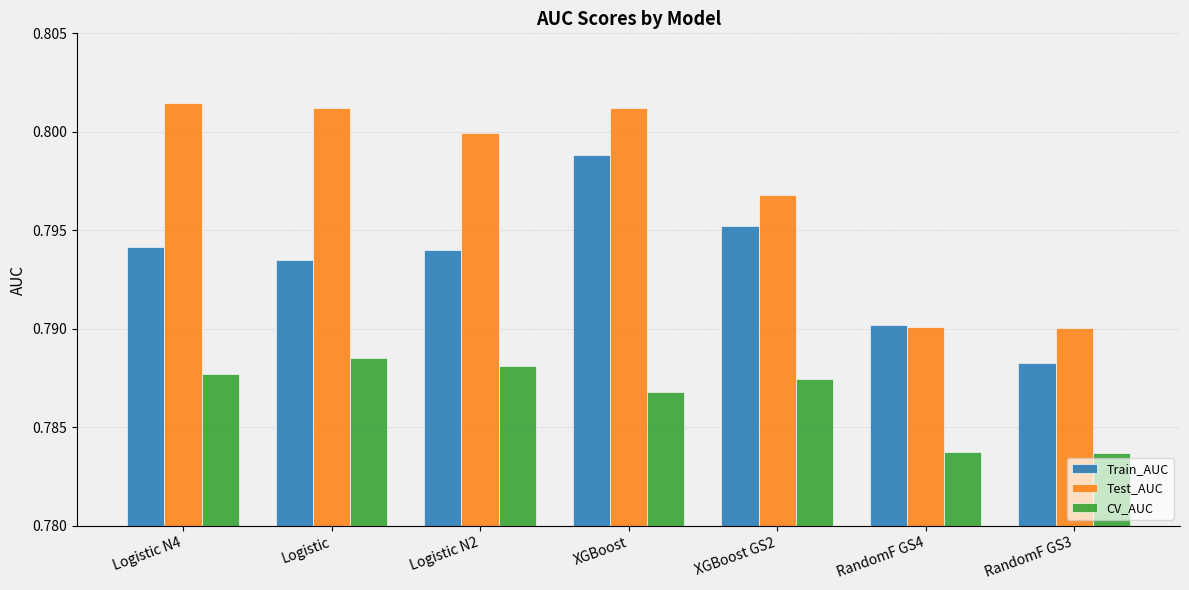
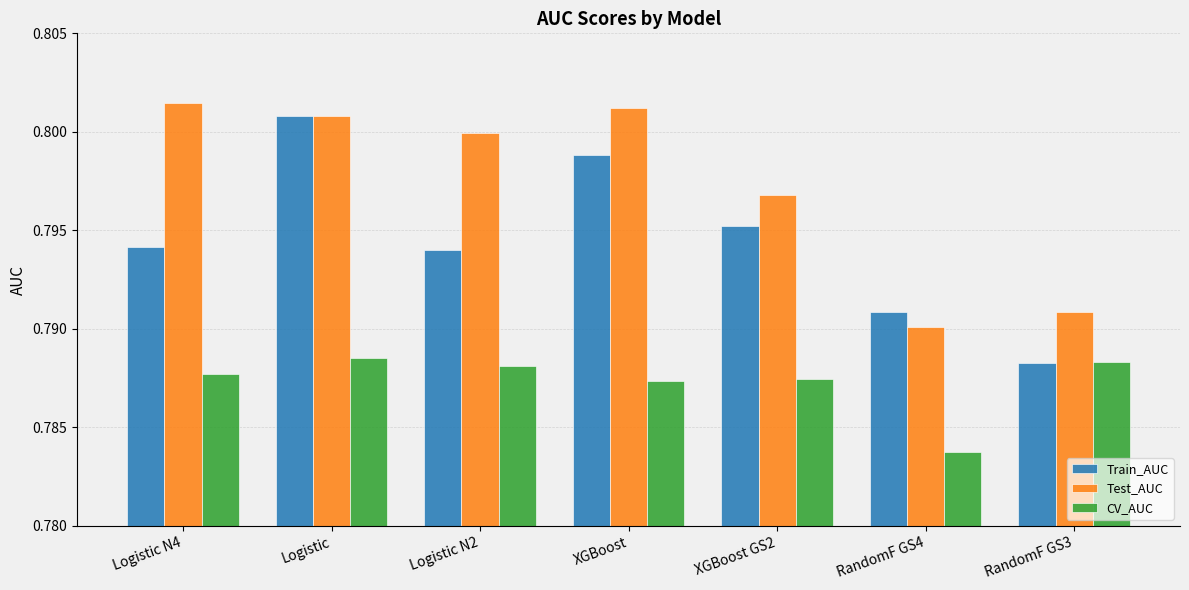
  {
    "Train_AUC": {
      "Logistic N4": 0.7942,
-     "Logistic": 0.7935,
+     "Logistic": 0.8008,
      "Logistic N2": 0.7940,
      "XGBoost": 0.7988,
      "XGBoost GS2": 0.7952,
-     "RandomF GS4": 0.7902,
+     "RandomF GS4": 0.7908,
      "RandomF GS3": 0.7883
    },
    "Test_AUC": {
      "Logistic N4": 0.8014,
-     "Logistic": 0.8012,
+     "Logistic": 0.8008,
      "Logistic N2": 0.7999,
      "XGBoost": 0.8012,
      "XGBoost GS2": 0.7968,
      "RandomF GS4": 0.7901,
-     "RandomF GS3": 0.7900
+     "RandomF GS3": 0.7909
    },
    "CV_AUC": {
      "Logistic N4": 0.7877,
      "Logistic": 0.7885,
      "Logistic N2": 0.7881,
-     "XGBoost": 0.7868,
+     "XGBoost": 0.7874,
      "XGBoost GS2": 0.7875,
      "RandomF GS4": 0.7838,
-     "RandomF GS3": 0.7837
+     "RandomF GS3": 0.7883
    }
  }
